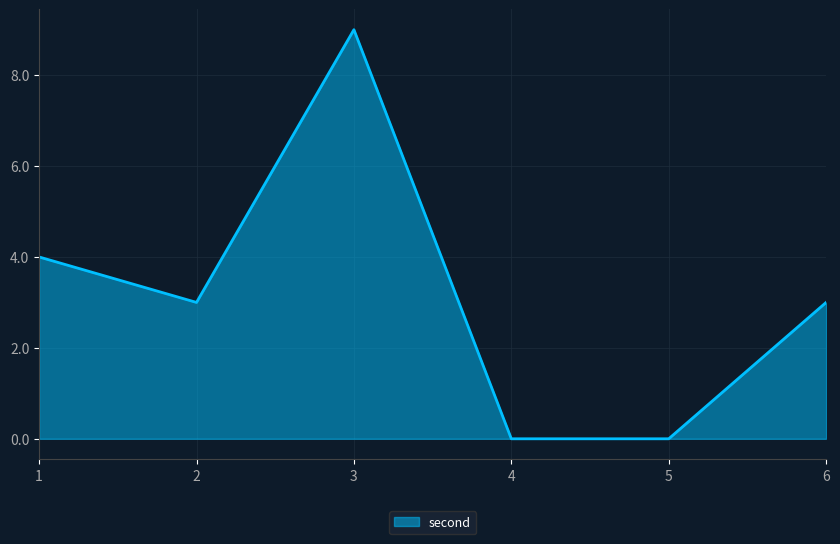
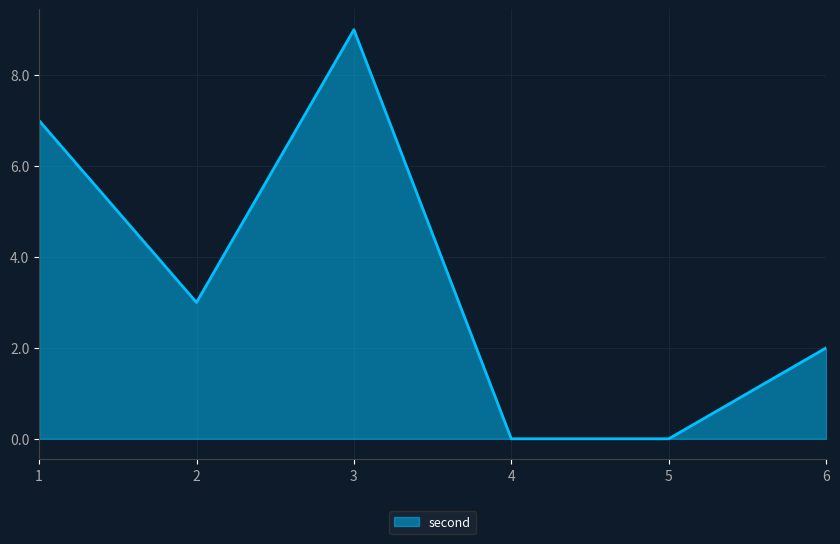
  {
-   "1": 4,
+   "1": 7,
    "2": 3,
    "3": 9,
    "4": 0,
    "5": 0,
-   "6": 3
+   "6": 2
  }
